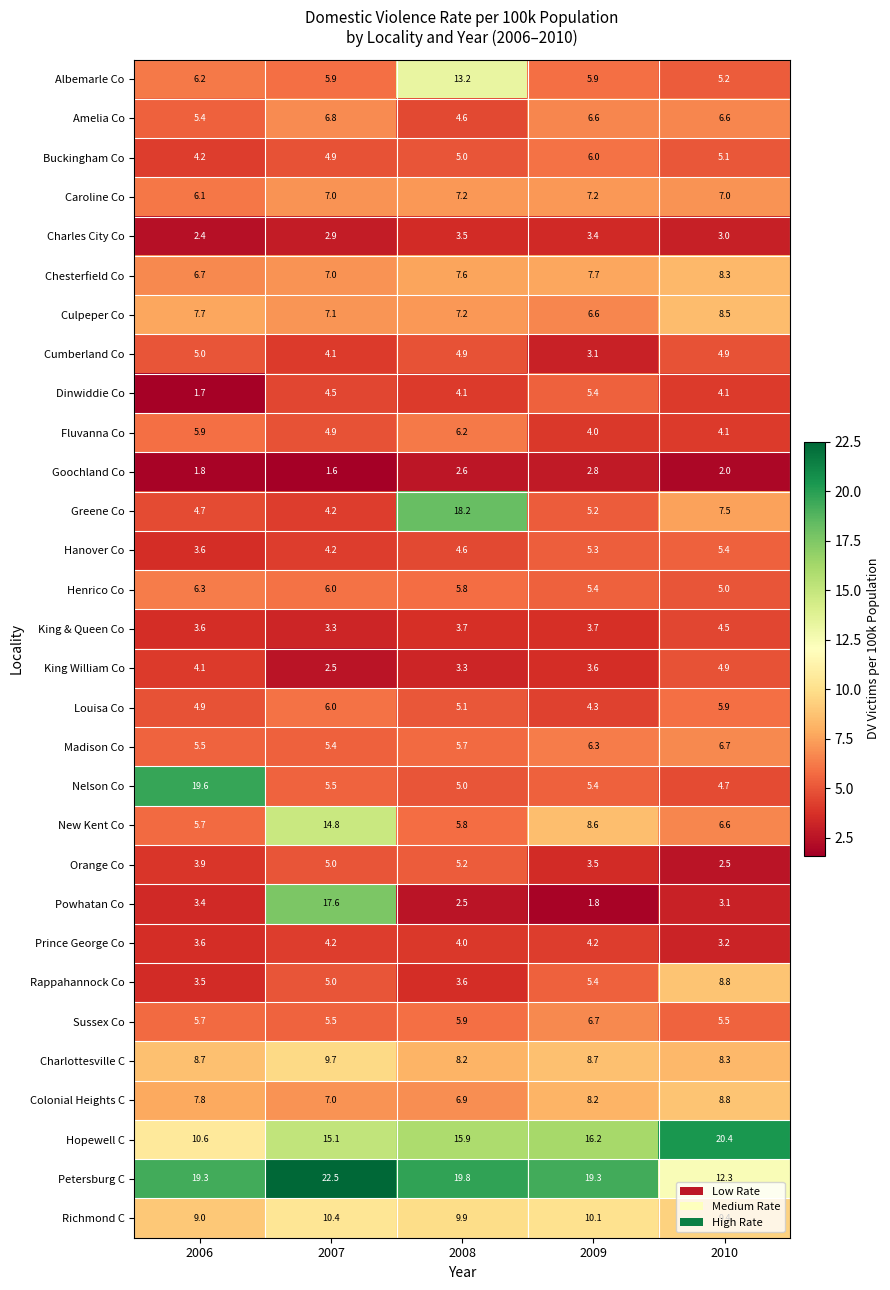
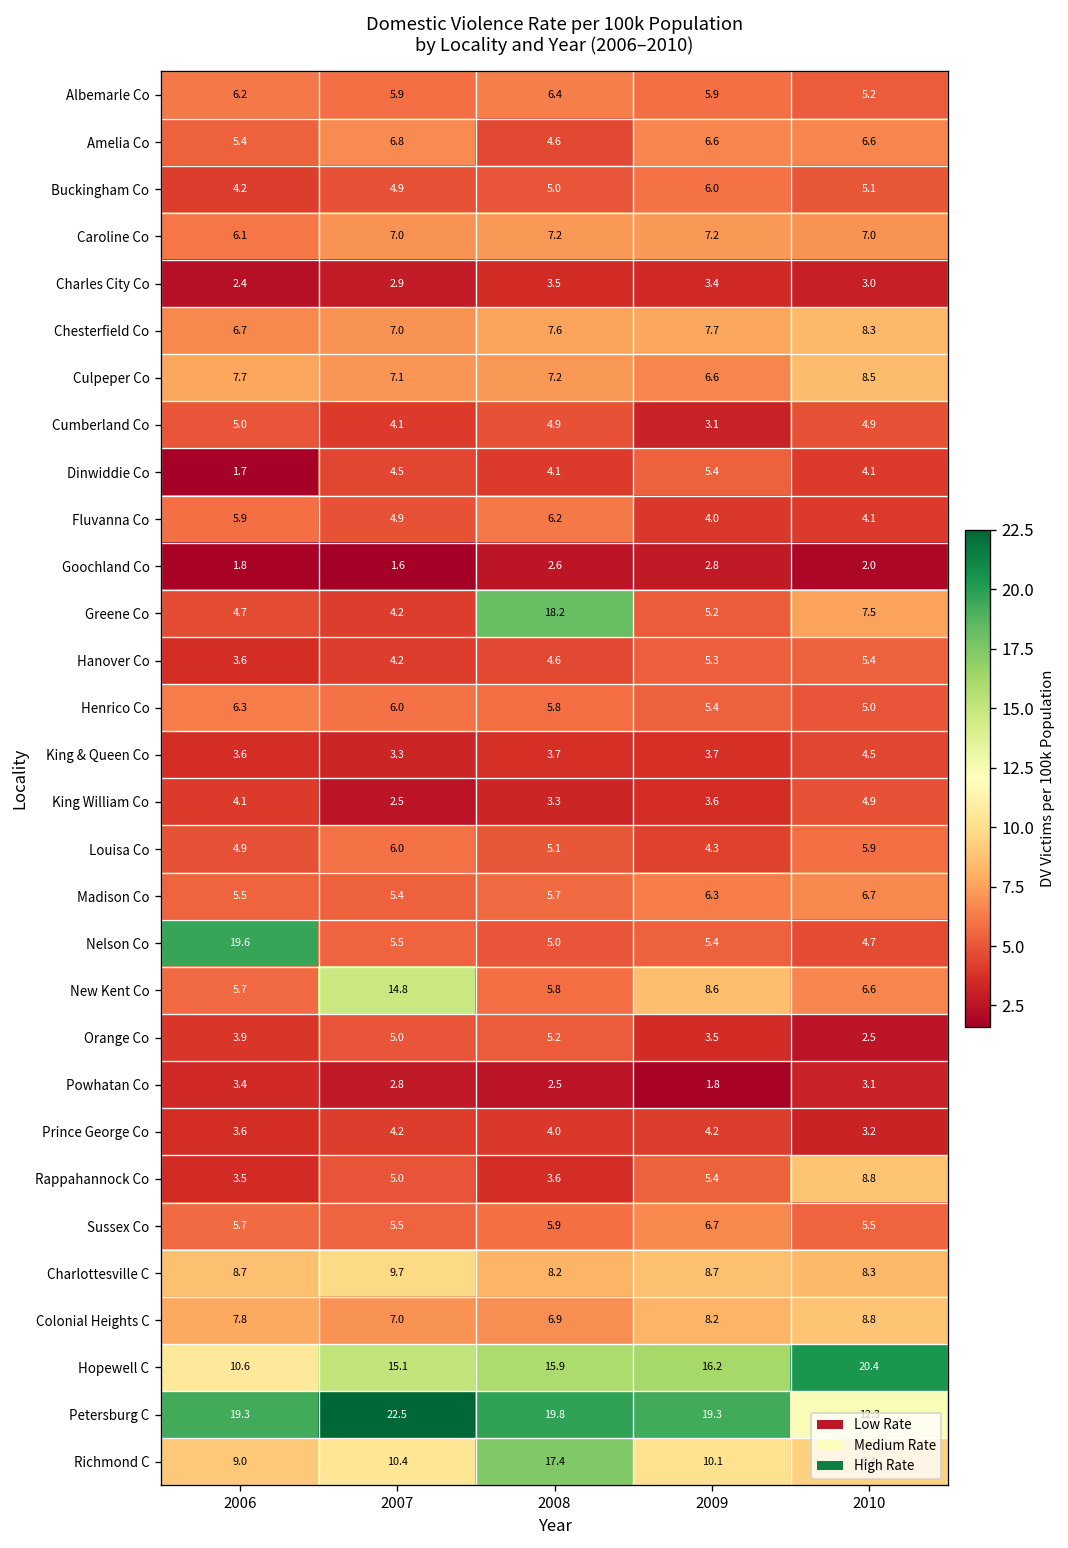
  {
    "Albemarle Co": {
      "2006": 6.2,
      "2007": 5.9,
-     "2008": 13.2,
+     "2008": 6.4,
      "2009": 5.9,
      "2010": 5.2
    },
    "Amelia Co": {
      "2006": 5.4,
      "2007": 6.8,
      "2008": 4.6,
      "2009": 6.6,
      "2010": 6.6
    },
    "Buckingham Co": {
      "2006": 4.2,
      "2007": 4.9,
      "2008": 5.0,
      "2009": 6.0,
      "2010": 5.1
    },
    "Caroline Co": {
      "2006": 6.1,
      "2007": 7.0,
      "2008": 7.2,
      "2009": 7.2,
      "2010": 7.0
    },
    "Charles City Co": {
      "2006": 2.4,
      "2007": 2.9,
      "2008": 3.5,
      "2009": 3.4,
      "2010": 3.0
    },
    "Chesterfield Co": {
      "2006": 6.7,
      "2007": 7.0,
      "2008": 7.6,
      "2009": 7.7,
      "2010": 8.3
    },
    "Culpeper Co": {
      "2006": 7.7,
      "2007": 7.1,
      "2008": 7.2,
      "2009": 6.6,
      "2010": 8.5
    },
    "Cumberland Co": {
      "2006": 5.0,
      "2007": 4.1,
      "2008": 4.9,
      "2009": 3.1,
      "2010": 4.9
    },
    "Dinwiddie Co": {
      "2006": 1.7,
      "2007": 4.5,
      "2008": 4.1,
      "2009": 5.4,
      "2010": 4.1
    },
    "Fluvanna Co": {
      "2006": 5.9,
      "2007": 4.9,
      "2008": 6.2,
      "2009": 4.0,
      "2010": 4.1
    },
    "Goochland Co": {
      "2006": 1.8,
      "2007": 1.6,
      "2008": 2.6,
      "2009": 2.8,
      "2010": 2.0
    },
    "Greene Co": {
      "2006": 4.7,
      "2007": 4.2,
      "2008": 18.2,
      "2009": 5.2,
      "2010": 7.5
    },
    "Hanover Co": {
      "2006": 3.6,
      "2007": 4.2,
      "2008": 4.6,
      "2009": 5.3,
      "2010": 5.4
    },
    "Henrico Co": {
      "2006": 6.3,
      "2007": 6.0,
      "2008": 5.8,
      "2009": 5.4,
      "2010": 5.0
    },
    "King & Queen Co": {
      "2006": 3.6,
      "2007": 3.3,
      "2008": 3.7,
      "2009": 3.7,
      "2010": 4.5
    },
    "King William Co": {
      "2006": 4.1,
      "2007": 2.5,
      "2008": 3.3,
      "2009": 3.6,
      "2010": 4.9
    },
    "Louisa Co": {
      "2006": 4.9,
      "2007": 6.0,
      "2008": 5.1,
      "2009": 4.3,
      "2010": 5.9
    },
    "Madison Co": {
      "2006": 5.5,
      "2007": 5.4,
      "2008": 5.7,
      "2009": 6.3,
      "2010": 6.7
    },
    "Nelson Co": {
      "2006": 19.6,
      "2007": 5.5,
      "2008": 5.0,
      "2009": 5.4,
      "2010": 4.7
    },
    "New Kent Co": {
      "2006": 5.7,
      "2007": 14.8,
      "2008": 5.8,
      "2009": 8.6,
      "2010": 6.6
    },
    "Orange Co": {
      "2006": 3.9,
      "2007": 5.0,
      "2008": 5.2,
      "2009": 3.5,
      "2010": 2.5
    },
    "Powhatan Co": {
      "2006": 3.4,
-     "2007": 17.6,
+     "2007": 2.8,
      "2008": 2.5,
      "2009": 1.8,
      "2010": 3.1
    },
    "Prince George Co": {
      "2006": 3.6,
      "2007": 4.2,
      "2008": 4.0,
      "2009": 4.2,
      "2010": 3.2
    },
    "Rappahannock Co": {
      "2006": 3.5,
      "2007": 5.0,
      "2008": 3.6,
      "2009": 5.4,
      "2010": 8.8
    },
    "Sussex Co": {
      "2006": 5.7,
      "2007": 5.5,
      "2008": 5.9,
      "2009": 6.7,
      "2010": 5.5
    },
    "Charlottesville C": {
      "2006": 8.7,
      "2007": 9.7,
      "2008": 8.2,
      "2009": 8.7,
      "2010": 8.3
    },
    "Colonial Heights C": {
      "2006": 7.8,
      "2007": 7.0,
      "2008": 6.9,
      "2009": 8.2,
      "2010": 8.8
    },
    "Hopewell C": {
      "2006": 10.6,
      "2007": 15.1,
      "2008": 15.9,
      "2009": 16.2,
      "2010": 20.4
    },
    "Petersburg C": {
      "2006": 19.3,
      "2007": 22.5,
      "2008": 19.8,
      "2009": 19.3
    },
    "Richmond C": {
      "2006": 9.0,
      "2007": 10.4,
-     "2008": 9.9,
+     "2008": 17.4,
      "2009": 10.1
    }
  }
